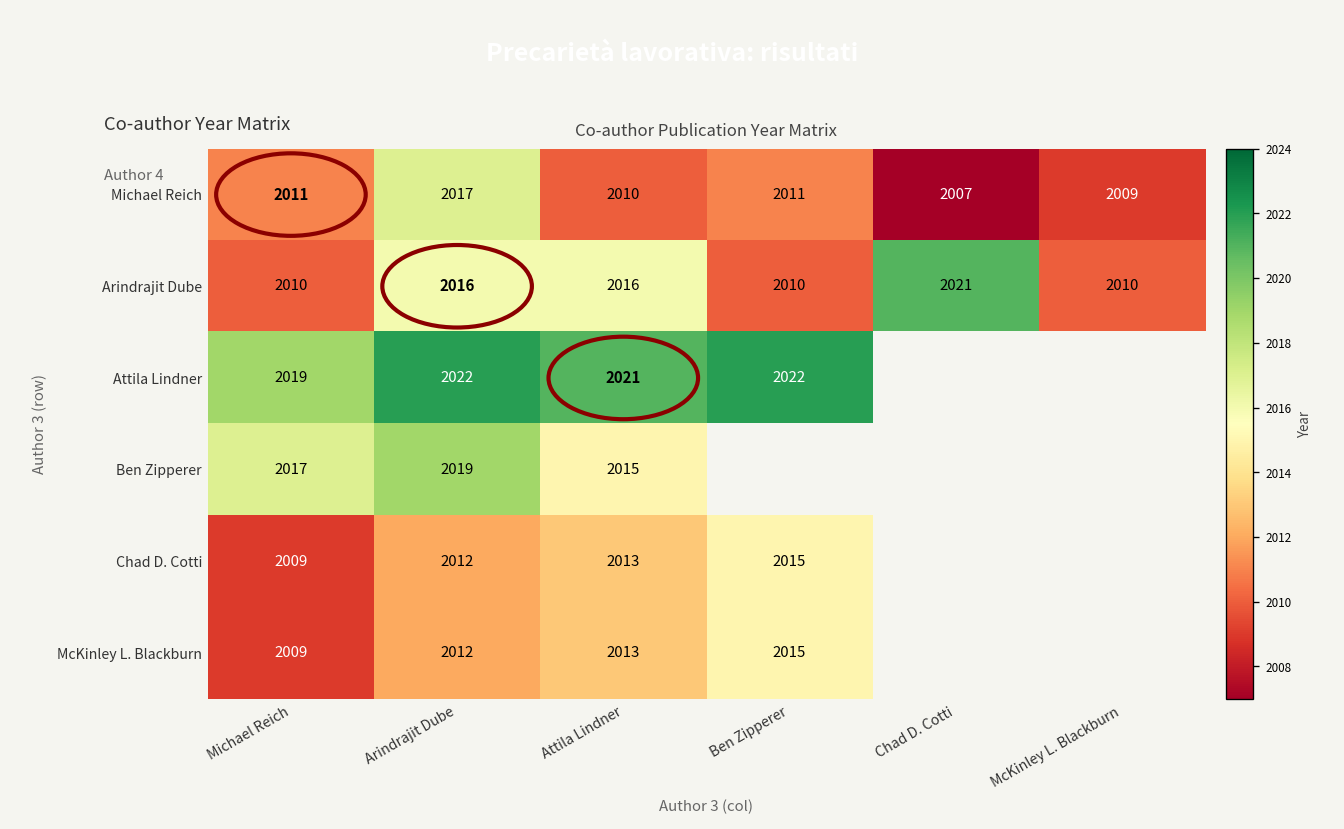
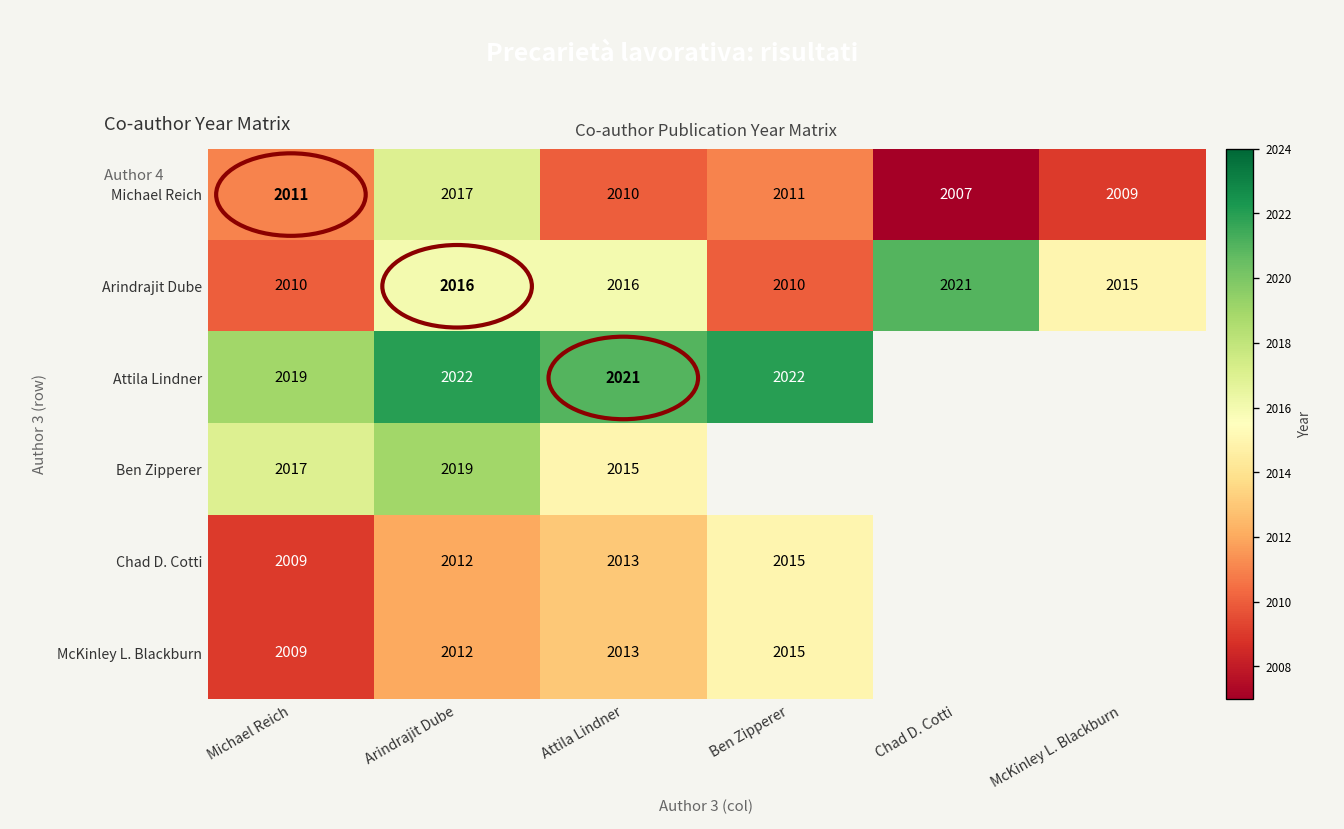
  {
    "Michael Reich": {
      "Michael Reich": 2011,
      "Arindrajit Dube": 2017,
      "Attila Lindner": 2010,
      "Ben Zipperer": 2011,
      "Chad D. Cotti": 2007,
      "McKinley L. Blackburn": 2009
    },
    "Arindrajit Dube": {
      "Michael Reich": 2010,
      "Arindrajit Dube": 2016,
      "Attila Lindner": 2016,
      "Ben Zipperer": 2010,
      "Chad D. Cotti": 2021,
-     "McKinley L. Blackburn": 2010
+     "McKinley L. Blackburn": 2015
    },
    "Attila Lindner": {
      "Michael Reich": 2019,
      "Arindrajit Dube": 2022,
      "Attila Lindner": 2021,
      "Ben Zipperer": 2022
    },
    "Ben Zipperer": {
      "Michael Reich": 2017,
      "Arindrajit Dube": 2019,
      "Attila Lindner": 2015
    },
    "Chad D. Cotti": {
      "Michael Reich": 2009,
      "Arindrajit Dube": 2012,
      "Attila Lindner": 2013,
      "Ben Zipperer": 2015
    },
    "McKinley L. Blackburn": {
      "Michael Reich": 2009,
      "Arindrajit Dube": 2012,
      "Attila Lindner": 2013,
      "Ben Zipperer": 2015
    }
  }
